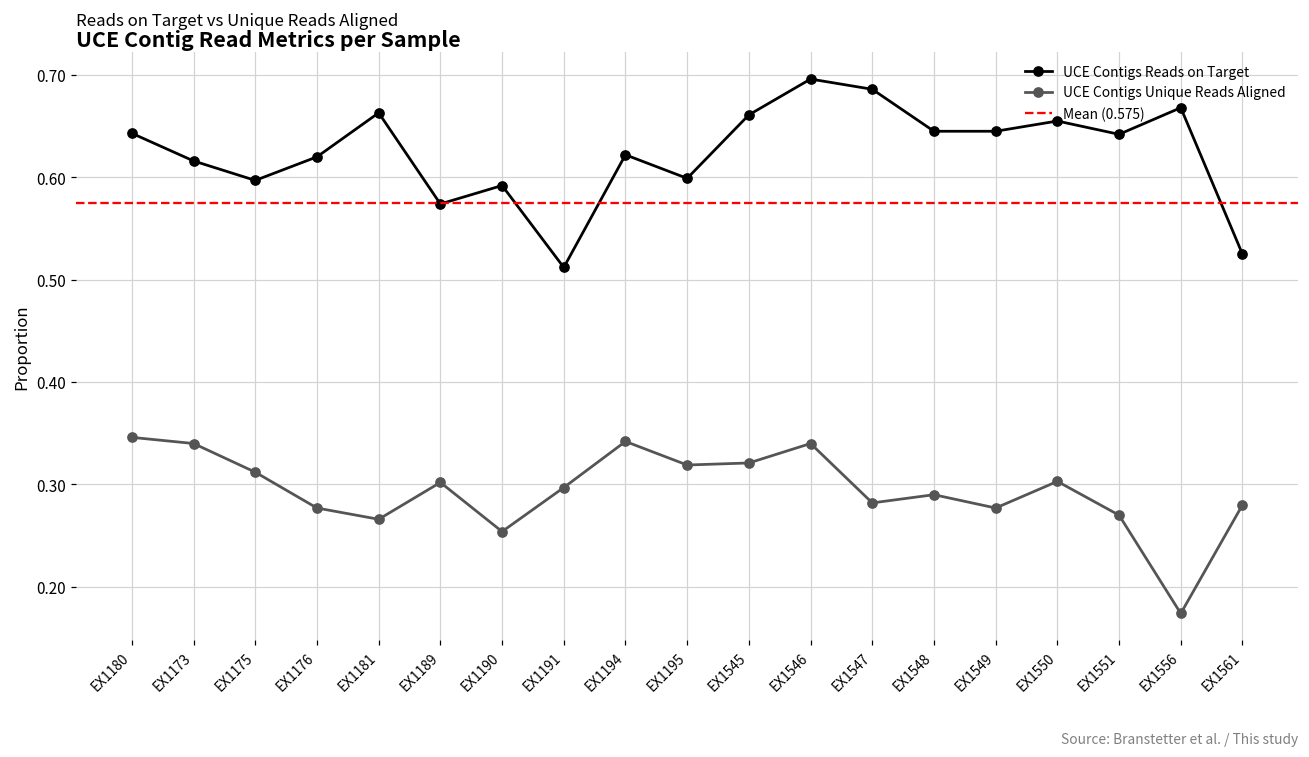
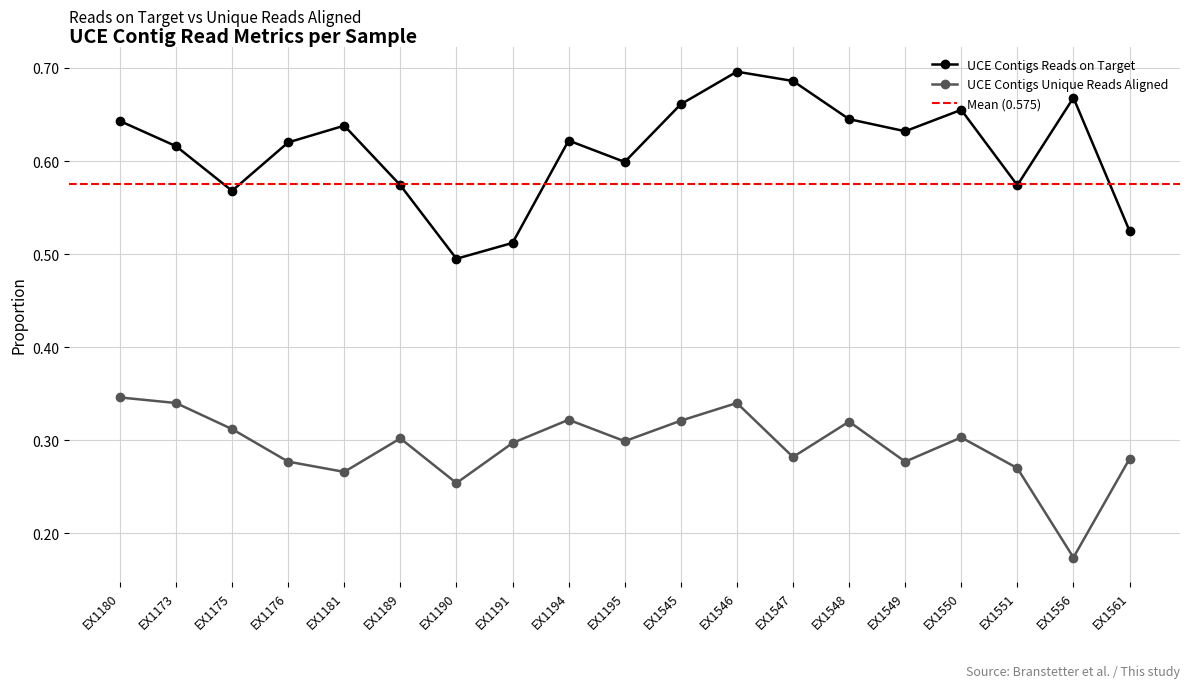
  {
    "UCE Contigs Reads on Target": {
      "EX1180": 0.64,
      "EX1173": 0.62,
-     "EX1175": 0.60,
+     "EX1175": 0.57,
      "EX1176": 0.62,
-     "EX1181": 0.66,
+     "EX1181": 0.64,
      "EX1189": 0.57,
-     "EX1190": 0.59,
+     "EX1190": 0.50,
      "EX1191": 0.51,
      "EX1194": 0.62,
      "EX1195": 0.60,
      "EX1545": 0.66,
      "EX1546": 0.70,
      "EX1547": 0.69,
      "EX1548": 0.65,
-     "EX1549": 0.65,
+     "EX1549": 0.63,
      "EX1550": 0.66,
-     "EX1551": 0.64,
+     "EX1551": 0.57,
      "EX1556": 0.67,
      "EX1561": 0.53
    },
    "UCE Contigs Unique Reads Aligned": {
      "EX1180": 0.35,
      "EX1173": 0.34,
      "EX1175": 0.31,
      "EX1176": 0.28,
      "EX1181": 0.27,
      "EX1189": 0.30,
      "EX1190": 0.25,
      "EX1191": 0.30,
-     "EX1194": 0.34,
-     "EX1195": 0.32,
+     "EX1194": 0.32,
+     "EX1195": 0.30,
      "EX1545": 0.32,
      "EX1546": 0.34,
      "EX1547": 0.28,
-     "EX1548": 0.29,
+     "EX1548": 0.32,
      "EX1549": 0.28,
      "EX1550": 0.30,
      "EX1551": 0.27,
      "EX1556": 0.17,
      "EX1561": 0.28
    }
  }
